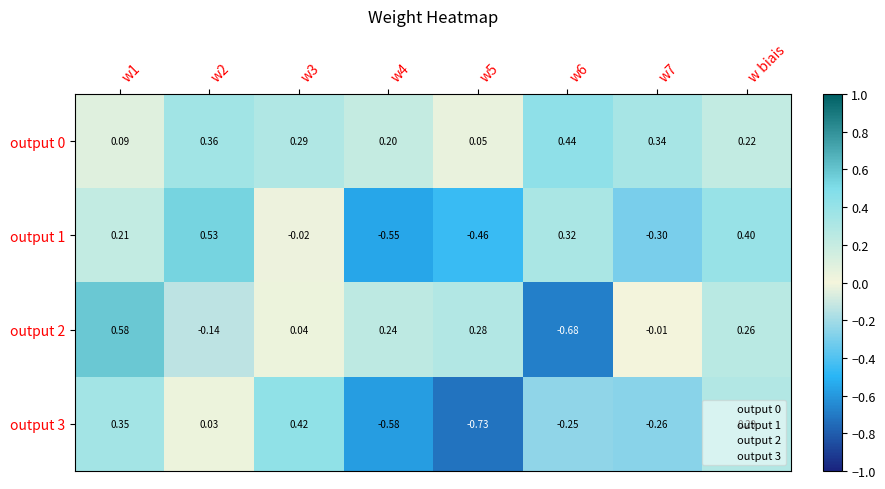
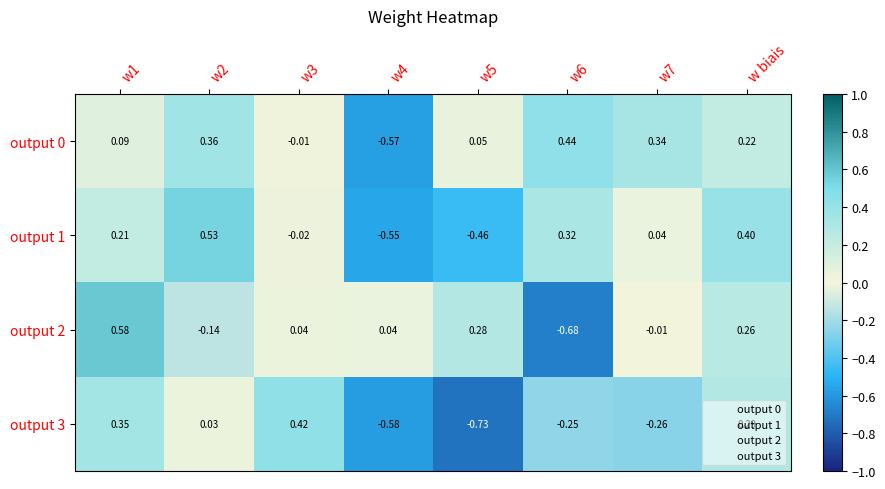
  {
    "output 0": {
      "w1": 0.09,
      "w2": 0.36,
-     "w3": 0.29,
-     "w4": 0.20,
+     "w3": -0.01,
+     "w4": -0.57,
      "w5": 0.05,
      "w6": 0.44,
      "w7": 0.34,
      "w biais": 0.22
    },
    "output 1": {
      "w1": 0.21,
      "w2": 0.53,
      "w3": -0.02,
      "w4": -0.55,
      "w5": -0.46,
      "w6": 0.32,
-     "w7": -0.30,
+     "w7": 0.04,
      "w biais": 0.40
    },
    "output 2": {
      "w1": 0.58,
      "w2": -0.14,
      "w3": 0.04,
-     "w4": 0.24,
+     "w4": 0.04,
      "w5": 0.28,
      "w6": -0.68,
      "w7": -0.01,
      "w biais": 0.26
    },
    "output 3": {
      "w1": 0.35,
      "w2": 0.03,
      "w3": 0.42,
      "w4": -0.58,
      "w5": -0.73,
      "w6": -0.25,
      "w7": -0.26
    }
  }
